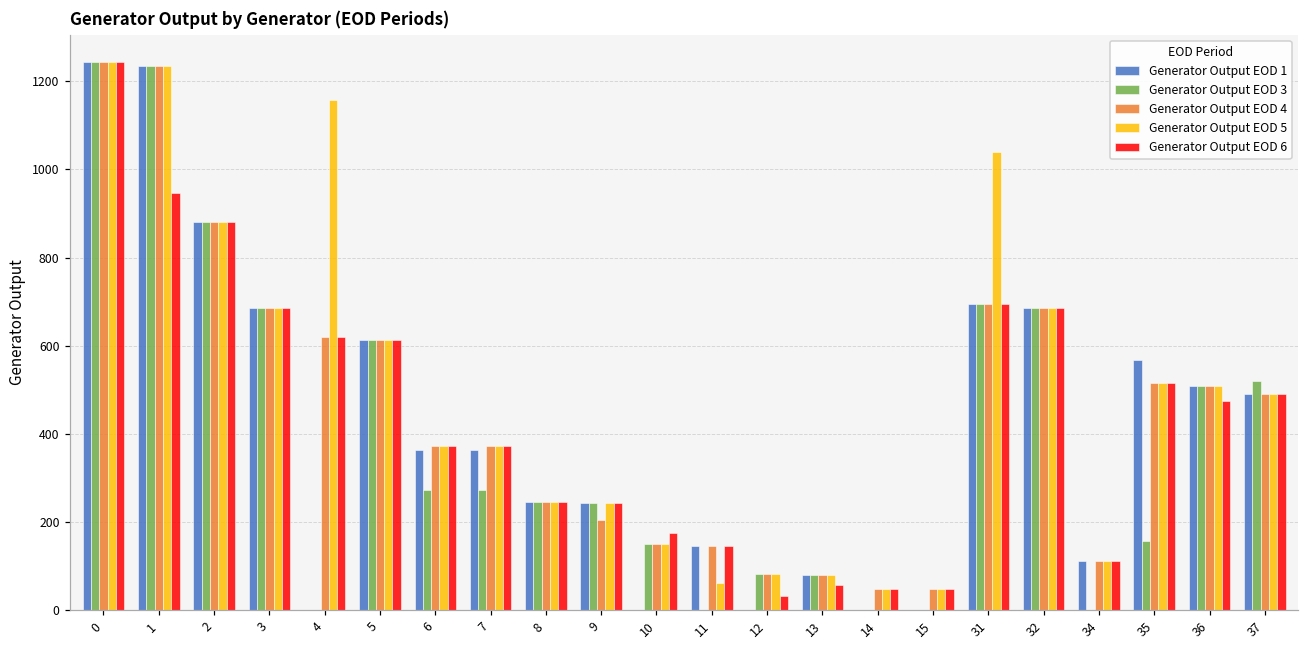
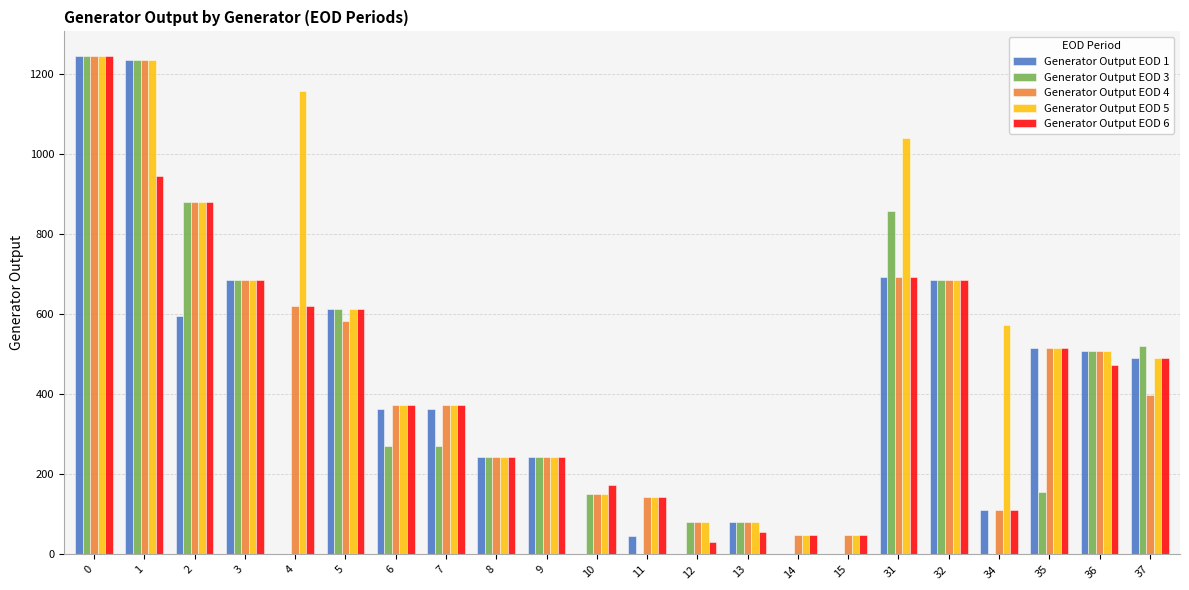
  {
    "Generator Output EOD 1": {
      "0": 1240,
      "1": 1240,
-     "2": 880,
+     "2": 600,
      "3": 680,
      "4": 0,
      "5": 610,
      "6": 360,
      "7": 360,
      "8": 240,
      "9": 240,
      "10": 0,
-     "11": 140,
+     "11": 50,
      "12": 0,
      "13": 80,
      "14": 0,
      "15": 0,
      "31": 690,
      "32": 690,
      "34": 110,
-     "35": 570,
+     "35": 520,
      "36": 510,
      "37": 490
    },
    "Generator Output EOD 3": {
      "0": 1240,
      "1": 1240,
      "2": 880,
      "3": 680,
      "4": 0,
      "5": 610,
      "6": 270,
      "7": 270,
      "8": 240,
      "9": 240,
      "10": 150,
      "11": 0,
      "12": 80,
      "13": 80,
      "14": 0,
      "15": 0,
-     "31": 690,
+     "31": 860,
      "32": 690,
      "34": 0,
      "35": 160,
      "36": 510,
      "37": 520
    },
    "Generator Output EOD 4": {
      "0": 1240,
      "1": 1240,
      "2": 880,
      "3": 680,
      "4": 620,
-     "5": 610,
+     "5": 580,
      "6": 370,
      "7": 370,
      "8": 240,
-     "9": 200,
+     "9": 240,
      "10": 150,
      "11": 140,
      "12": 80,
      "13": 80,
      "14": 50,
      "15": 50,
      "31": 690,
      "32": 690,
      "34": 110,
      "35": 520,
      "36": 510,
-     "37": 490
+     "37": 400
    },
    "Generator Output EOD 5": {
      "0": 1240,
      "1": 1240,
      "2": 880,
      "3": 680,
      "4": 1160,
      "5": 610,
      "6": 370,
      "7": 370,
      "8": 240,
      "9": 240,
      "10": 150,
-     "11": 60,
+     "11": 140,
      "12": 80,
      "13": 80,
      "14": 50,
      "15": 50,
      "31": 1040,
      "32": 690,
-     "34": 110,
+     "34": 570,
      "35": 520,
      "36": 510,
      "37": 490
    },
    "Generator Output EOD 6": {
      "0": 1240,
      "1": 950,
      "2": 880,
      "3": 680,
      "4": 620,
      "5": 610,
      "6": 370,
      "7": 370,
      "8": 240,
      "9": 240,
      "10": 170,
      "11": 140,
      "12": 30,
      "13": 60,
      "14": 50,
      "15": 50,
      "31": 690,
      "32": 690,
      "34": 110,
      "35": 520,
      "36": 470,
      "37": 490
    }
  }
